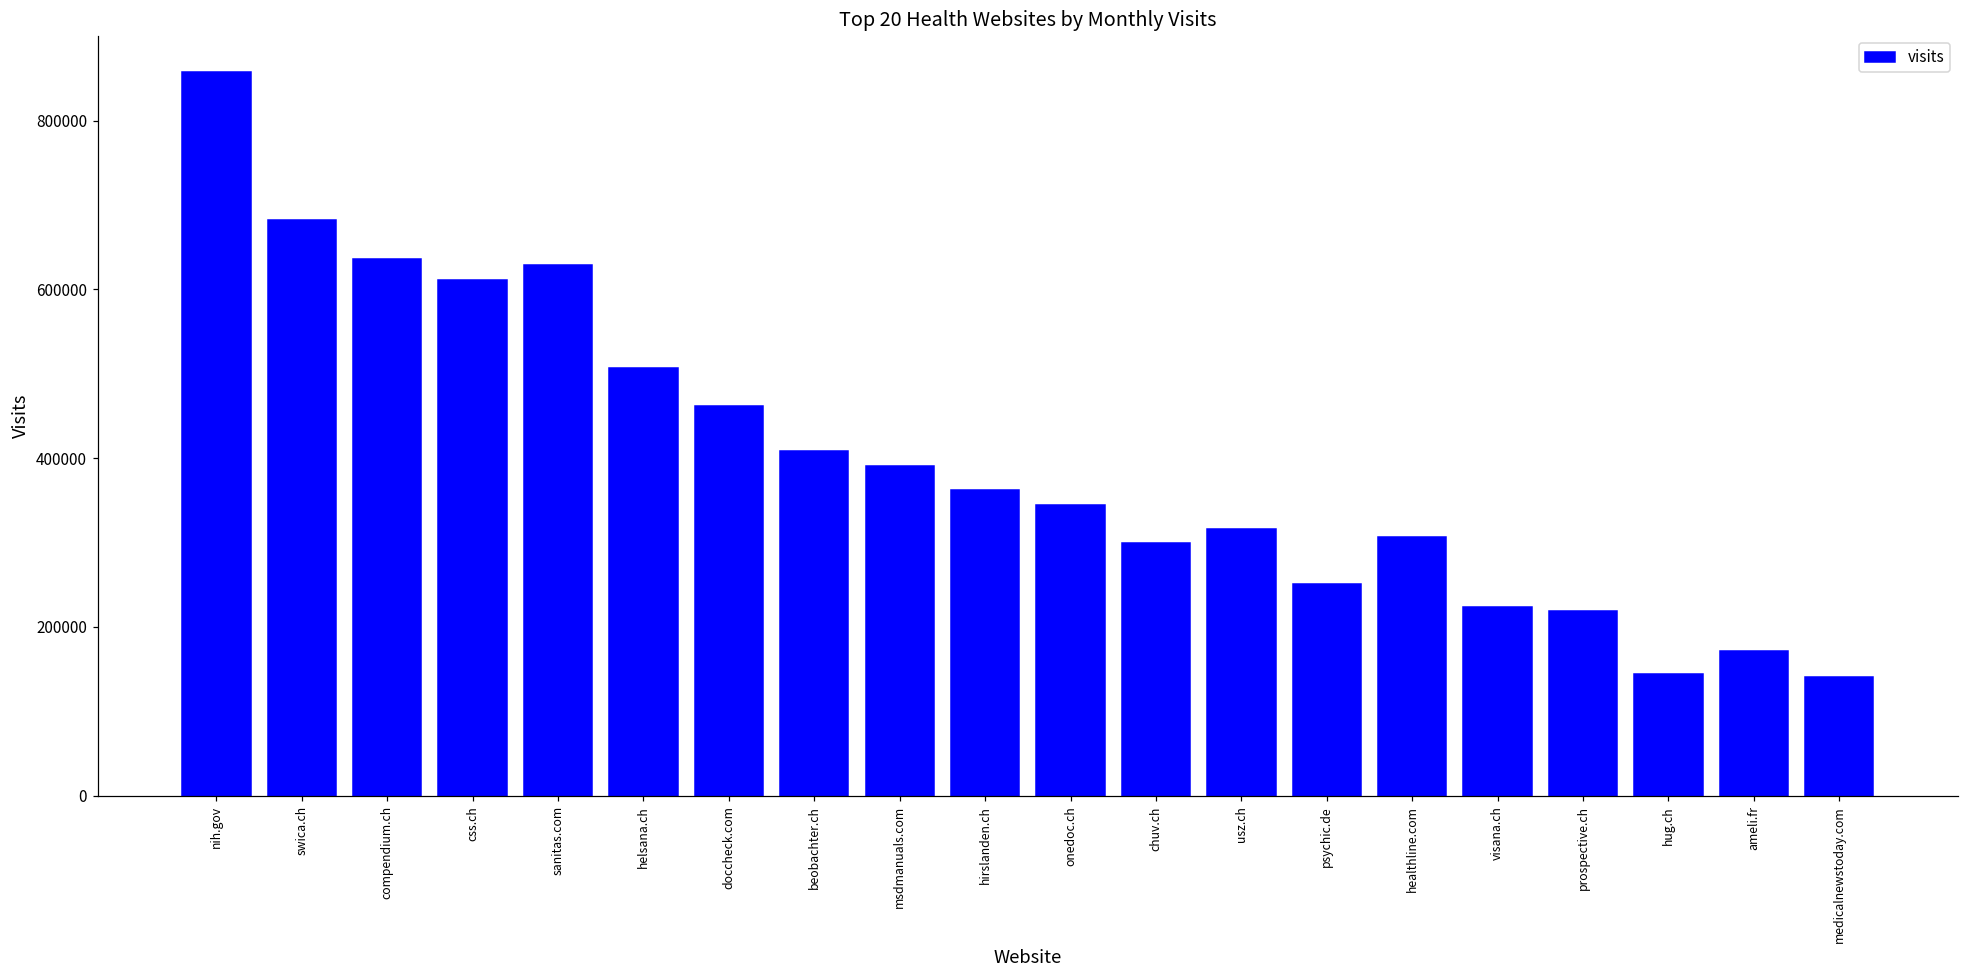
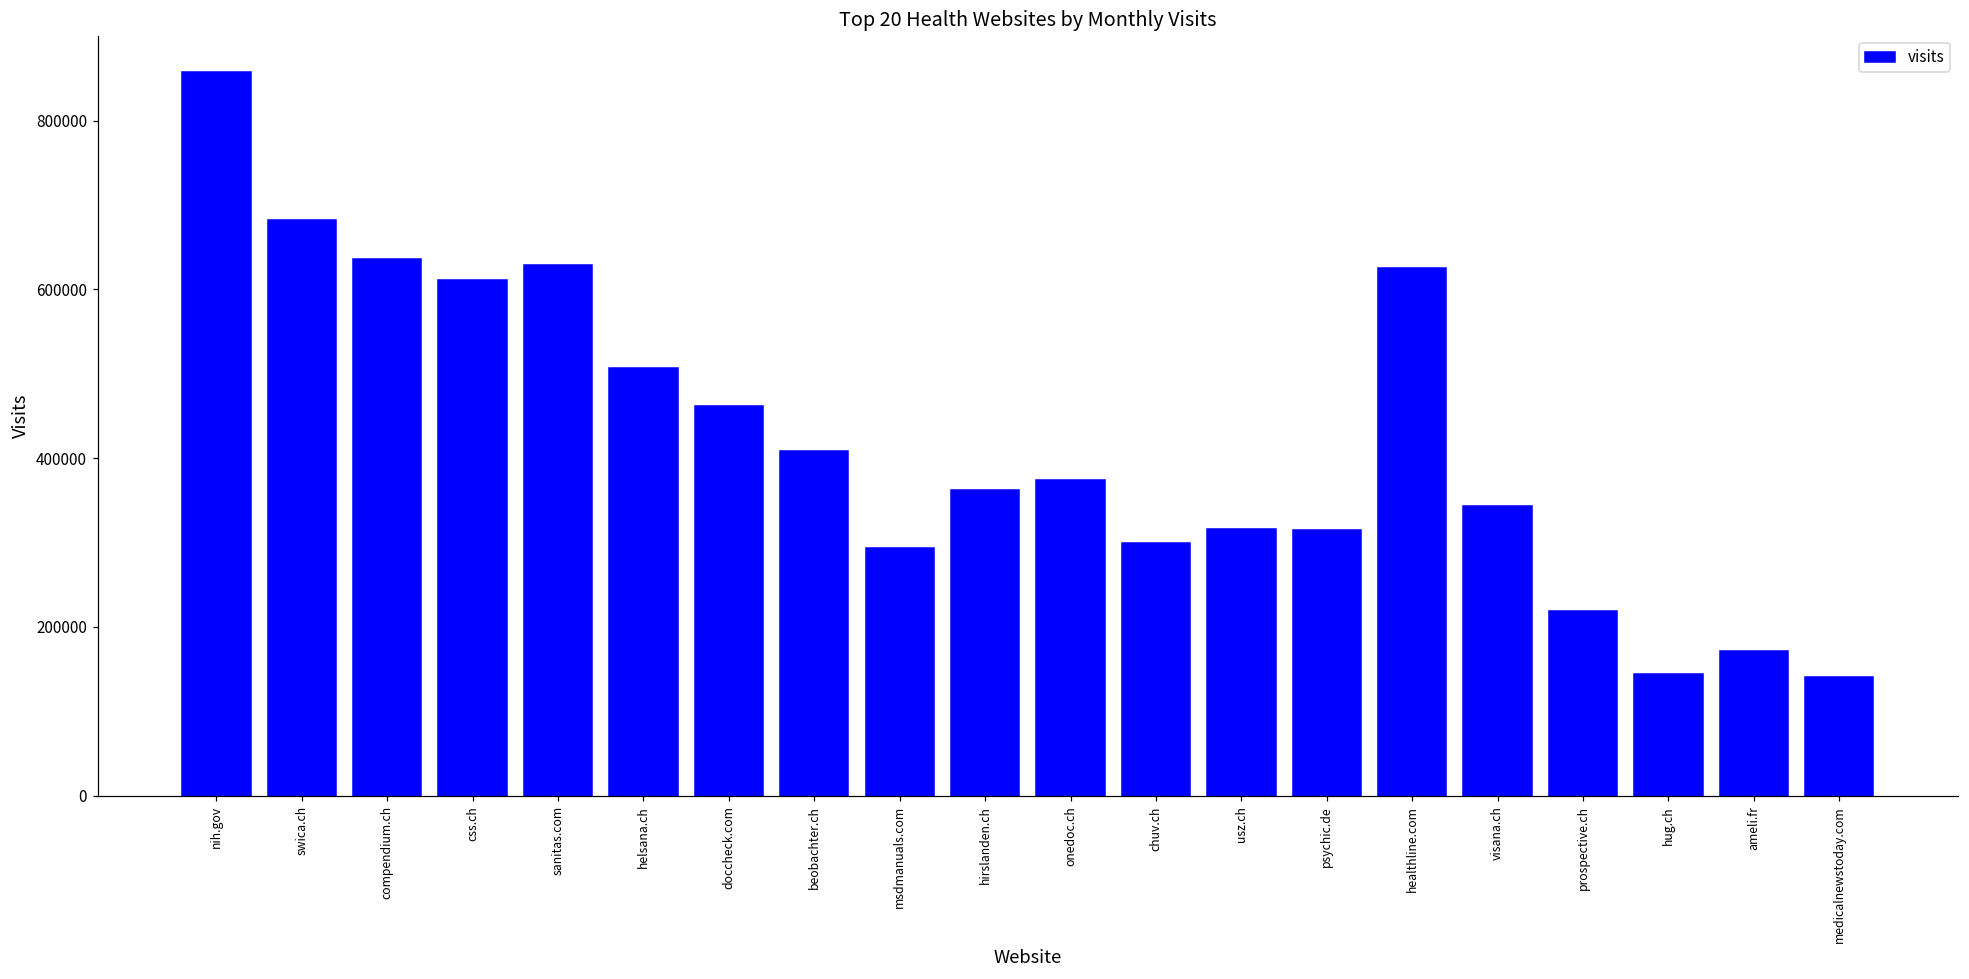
  {
    "nih.gov": 860000,
    "swica.ch": 680000,
    "compendium.ch": 640000,
    "css.ch": 610000,
    "sanitas.com": 630000,
    "helsana.ch": 510000,
    "doccheck.com": 460000,
    "beobachter.ch": 410000,
-   "msdmanuals.com": 390000,
+   "msdmanuals.com": 290000,
    "hirslanden.ch": 360000,
-   "onedoc.ch": 340000,
+   "onedoc.ch": 370000,
    "chuv.ch": 300000,
    "usz.ch": 320000,
-   "psychic.de": 250000,
-   "healthline.com": 310000,
-   "visana.ch": 220000,
+   "psychic.de": 310000,
+   "healthline.com": 630000,
+   "visana.ch": 340000,
    "prospective.ch": 220000,
    "hug.ch": 140000,
    "ameli.fr": 170000,
    "medicalnewstoday.com": 140000
  }
